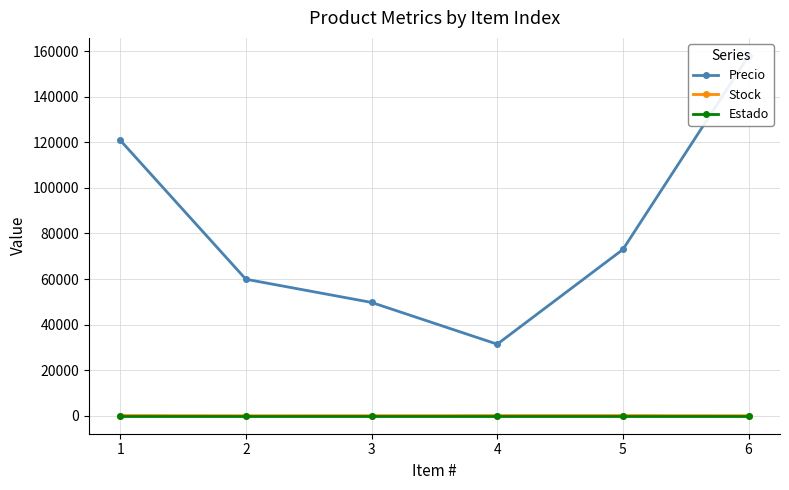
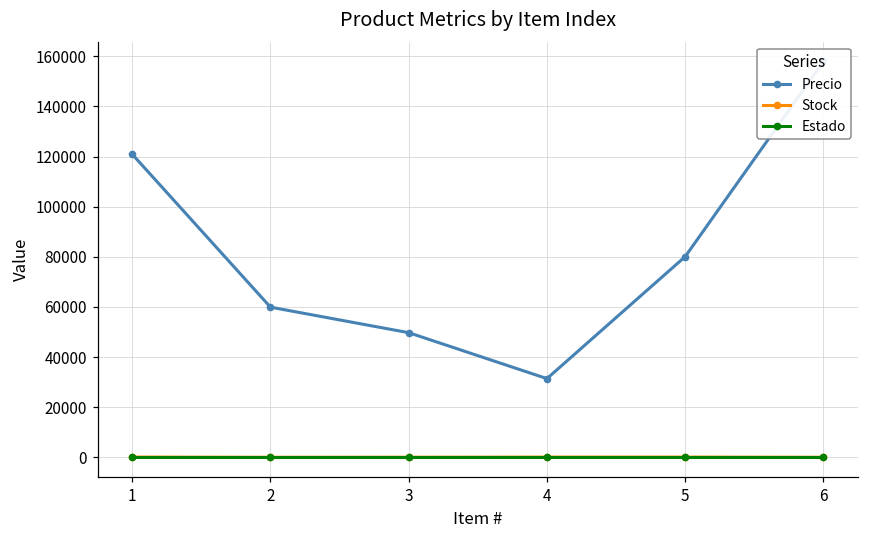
  {
    "Precio": {
      "1": 121000,
      "2": 60000,
      "3": 50000,
      "4": 31000,
-     "5": 73000
+     "5": 80000
    },
    "Estado": {
      "1": 0,
      "2": 0,
      "3": 0,
      "4": 0,
      "5": 0,
      "6": 0
    }
  }
